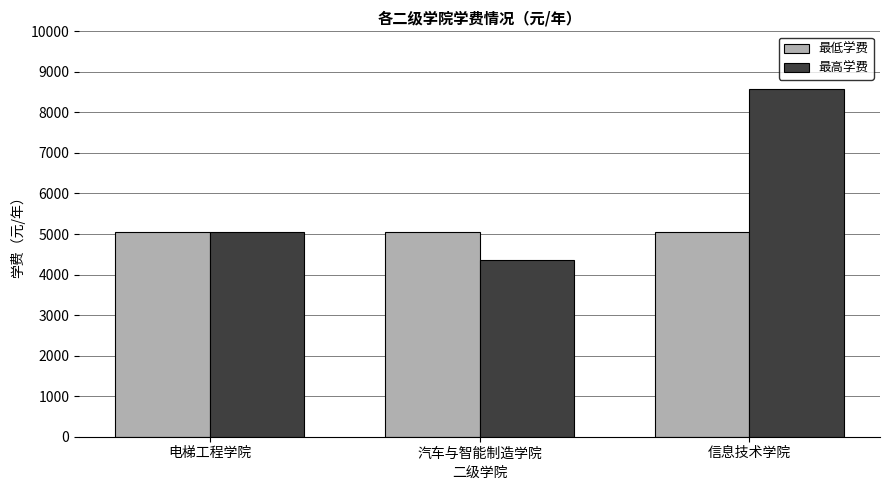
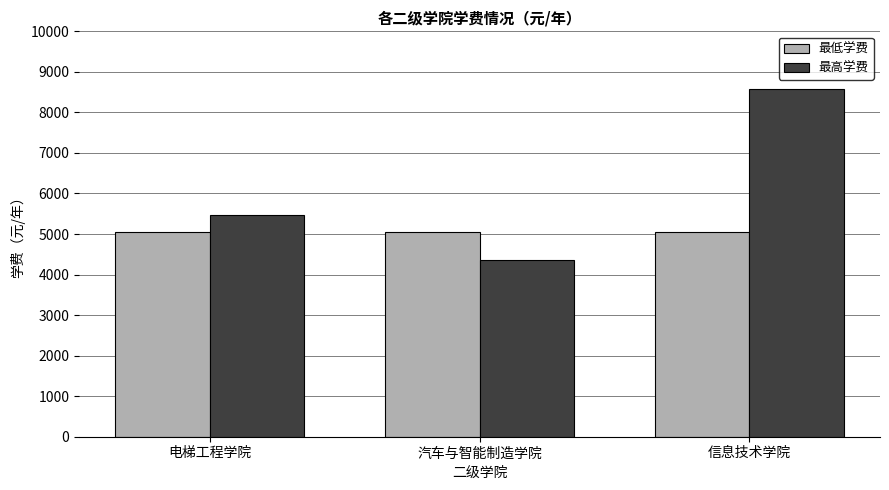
  {
    "最低学费": {
      "电梯工程学院": 5100,
      "汽车与智能制造学院": 5100,
      "信息技术学院": 5100
    },
    "最高学费": {
-     "电梯工程学院": 5100,
+     "电梯工程学院": 5500,
      "汽车与智能制造学院": 4400,
      "信息技术学院": 8600
    }
  }
